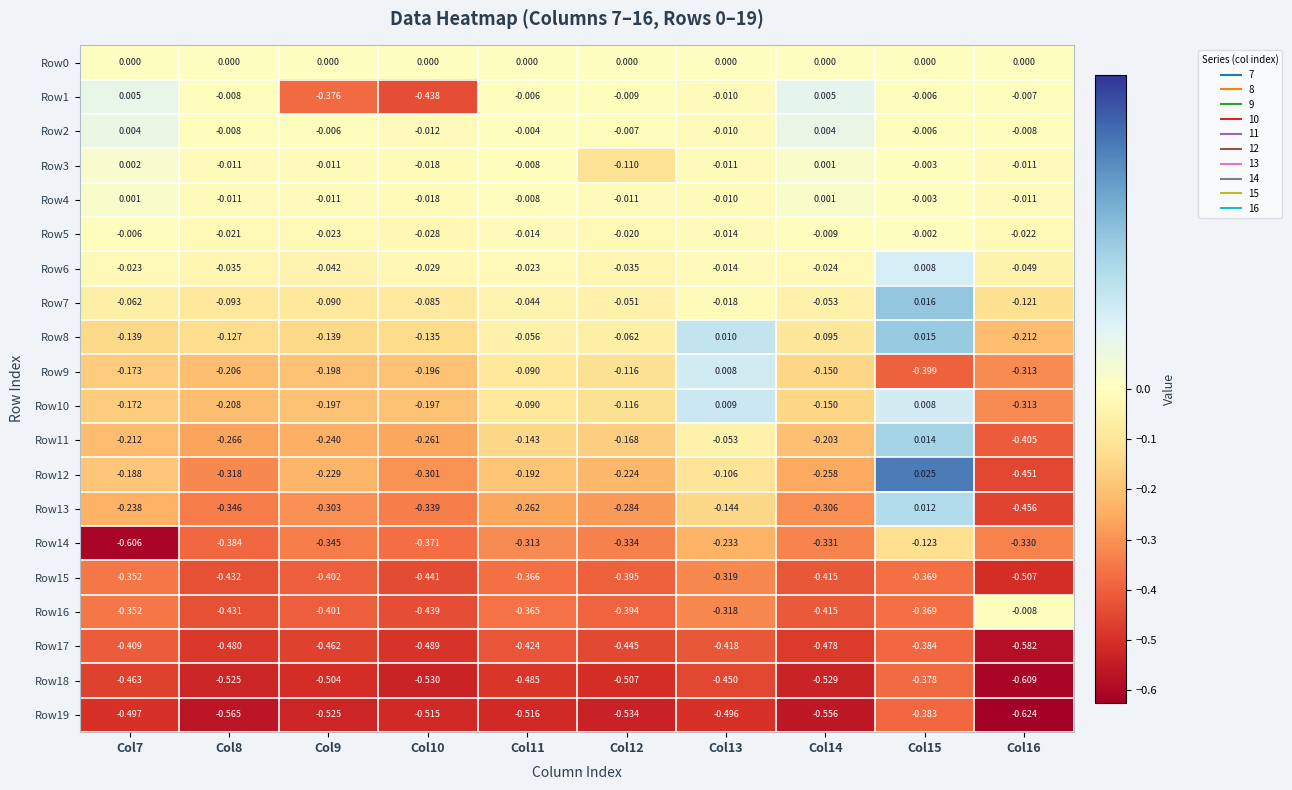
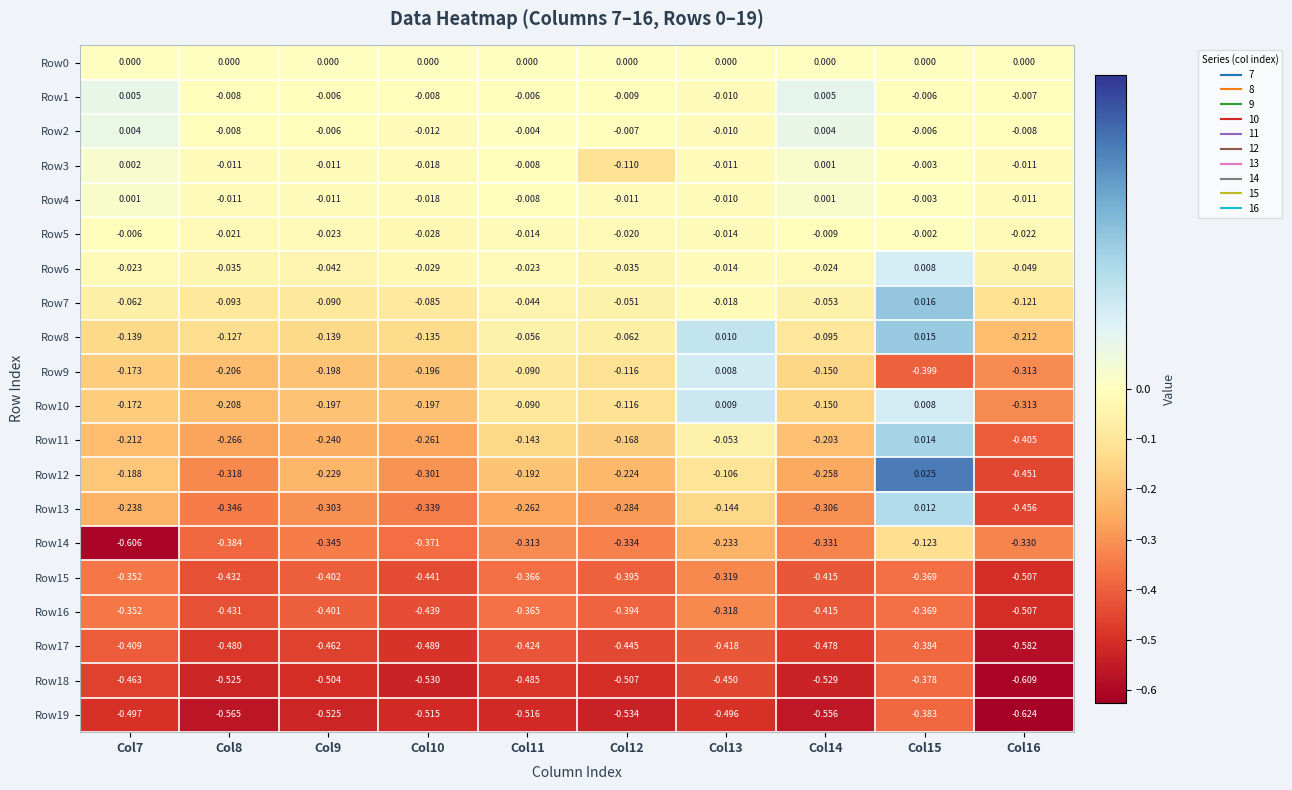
  {
    "Row0": {
      "Col7": 0.000,
      "Col8": 0.000,
      "Col9": 0.000,
      "Col10": 0.000,
      "Col11": 0.000,
      "Col12": 0.000,
      "Col13": 0.000,
      "Col14": 0.000,
      "Col15": 0.000,
      "Col16": 0.000
    },
    "Row1": {
      "Col7": 0.005,
      "Col8": -0.008,
-     "Col9": -0.376,
-     "Col10": -0.438,
+     "Col9": -0.006,
+     "Col10": -0.008,
      "Col11": -0.006,
      "Col12": -0.009,
      "Col13": -0.010,
      "Col14": 0.005,
      "Col15": -0.006,
      "Col16": -0.007
    },
    "Row2": {
      "Col7": 0.004,
      "Col8": -0.008,
      "Col9": -0.006,
      "Col10": -0.012,
      "Col11": -0.004,
      "Col12": -0.007,
      "Col13": -0.010,
      "Col14": 0.004,
      "Col15": -0.006,
      "Col16": -0.008
    },
    "Row3": {
      "Col7": 0.002,
      "Col8": -0.011,
      "Col9": -0.011,
      "Col10": -0.018,
      "Col11": -0.008,
      "Col12": -0.110,
      "Col13": -0.011,
      "Col14": 0.001,
      "Col15": -0.003,
      "Col16": -0.011
    },
    "Row4": {
      "Col7": 0.001,
      "Col8": -0.011,
      "Col9": -0.011,
      "Col10": -0.018,
      "Col11": -0.008,
      "Col12": -0.011,
      "Col13": -0.010,
      "Col14": 0.001,
      "Col15": -0.003,
      "Col16": -0.011
    },
    "Row5": {
      "Col7": -0.006,
      "Col8": -0.021,
      "Col9": -0.023,
      "Col10": -0.028,
      "Col11": -0.014,
      "Col12": -0.020,
      "Col13": -0.014,
      "Col14": -0.009,
      "Col15": -0.002,
      "Col16": -0.022
    },
    "Row6": {
      "Col7": -0.023,
      "Col8": -0.035,
      "Col9": -0.042,
      "Col10": -0.029,
      "Col11": -0.023,
      "Col12": -0.035,
      "Col13": -0.014,
      "Col14": -0.024,
      "Col15": 0.008,
      "Col16": -0.049
    },
    "Row7": {
      "Col7": -0.062,
      "Col8": -0.093,
      "Col9": -0.090,
      "Col10": -0.085,
      "Col11": -0.044,
      "Col12": -0.051,
      "Col13": -0.018,
      "Col14": -0.053,
      "Col15": 0.016,
      "Col16": -0.121
    },
    "Row8": {
      "Col7": -0.139,
      "Col8": -0.127,
      "Col9": -0.139,
      "Col10": -0.135,
      "Col11": -0.056,
      "Col12": -0.062,
      "Col13": 0.010,
      "Col14": -0.095,
      "Col15": 0.015,
      "Col16": -0.212
    },
    "Row9": {
      "Col7": -0.173,
      "Col8": -0.206,
      "Col9": -0.198,
      "Col10": -0.196,
      "Col11": -0.090,
      "Col12": -0.116,
      "Col13": 0.008,
      "Col14": -0.150,
      "Col15": -0.399,
      "Col16": -0.313
    },
    "Row10": {
      "Col7": -0.172,
      "Col8": -0.208,
      "Col9": -0.197,
      "Col10": -0.197,
      "Col11": -0.090,
      "Col12": -0.116,
      "Col13": 0.009,
      "Col14": -0.150,
      "Col15": 0.008,
      "Col16": -0.313
    },
    "Row11": {
      "Col7": -0.212,
      "Col8": -0.266,
      "Col9": -0.240,
      "Col10": -0.261,
      "Col11": -0.143,
      "Col12": -0.168,
      "Col13": -0.053,
      "Col14": -0.203,
      "Col15": 0.014,
      "Col16": -0.405
    },
    "Row12": {
      "Col7": -0.188,
      "Col8": -0.318,
      "Col9": -0.229,
      "Col10": -0.301,
      "Col11": -0.192,
      "Col12": -0.224,
      "Col13": -0.106,
      "Col14": -0.258,
      "Col15": 0.025,
      "Col16": -0.451
    },
    "Row13": {
      "Col7": -0.238,
      "Col8": -0.346,
      "Col9": -0.303,
      "Col10": -0.339,
      "Col11": -0.262,
      "Col12": -0.284,
      "Col13": -0.144,
      "Col14": -0.306,
      "Col15": 0.012,
      "Col16": -0.456
    },
    "Row14": {
      "Col7": -0.606,
      "Col8": -0.384,
      "Col9": -0.345,
      "Col10": -0.371,
      "Col11": -0.313,
      "Col12": -0.334,
      "Col13": -0.233,
      "Col14": -0.331,
      "Col15": -0.123,
      "Col16": -0.330
    },
    "Row15": {
      "Col7": -0.352,
      "Col8": -0.432,
      "Col9": -0.402,
      "Col10": -0.441,
      "Col11": -0.366,
      "Col12": -0.395,
      "Col13": -0.319,
      "Col14": -0.415,
      "Col15": -0.369,
      "Col16": -0.507
    },
    "Row16": {
      "Col7": -0.352,
      "Col8": -0.431,
      "Col9": -0.401,
      "Col10": -0.439,
      "Col11": -0.365,
      "Col12": -0.394,
      "Col13": -0.318,
      "Col14": -0.415,
      "Col15": -0.369,
-     "Col16": -0.008
+     "Col16": -0.507
    },
    "Row17": {
      "Col7": -0.409,
      "Col8": -0.480,
      "Col9": -0.462,
      "Col10": -0.489,
      "Col11": -0.424,
      "Col12": -0.445,
      "Col13": -0.418,
      "Col14": -0.478,
      "Col15": -0.384,
      "Col16": -0.582
    },
    "Row18": {
      "Col7": -0.463,
      "Col8": -0.525,
      "Col9": -0.504,
      "Col10": -0.530,
      "Col11": -0.485,
      "Col12": -0.507,
      "Col13": -0.450,
      "Col14": -0.529,
      "Col15": -0.378,
      "Col16": -0.609
    },
    "Row19": {
      "Col7": -0.497,
      "Col8": -0.565,
      "Col9": -0.525,
      "Col10": -0.515,
      "Col11": -0.516,
      "Col12": -0.534,
      "Col13": -0.496,
      "Col14": -0.556,
      "Col15": -0.383,
      "Col16": -0.624
    }
  }
